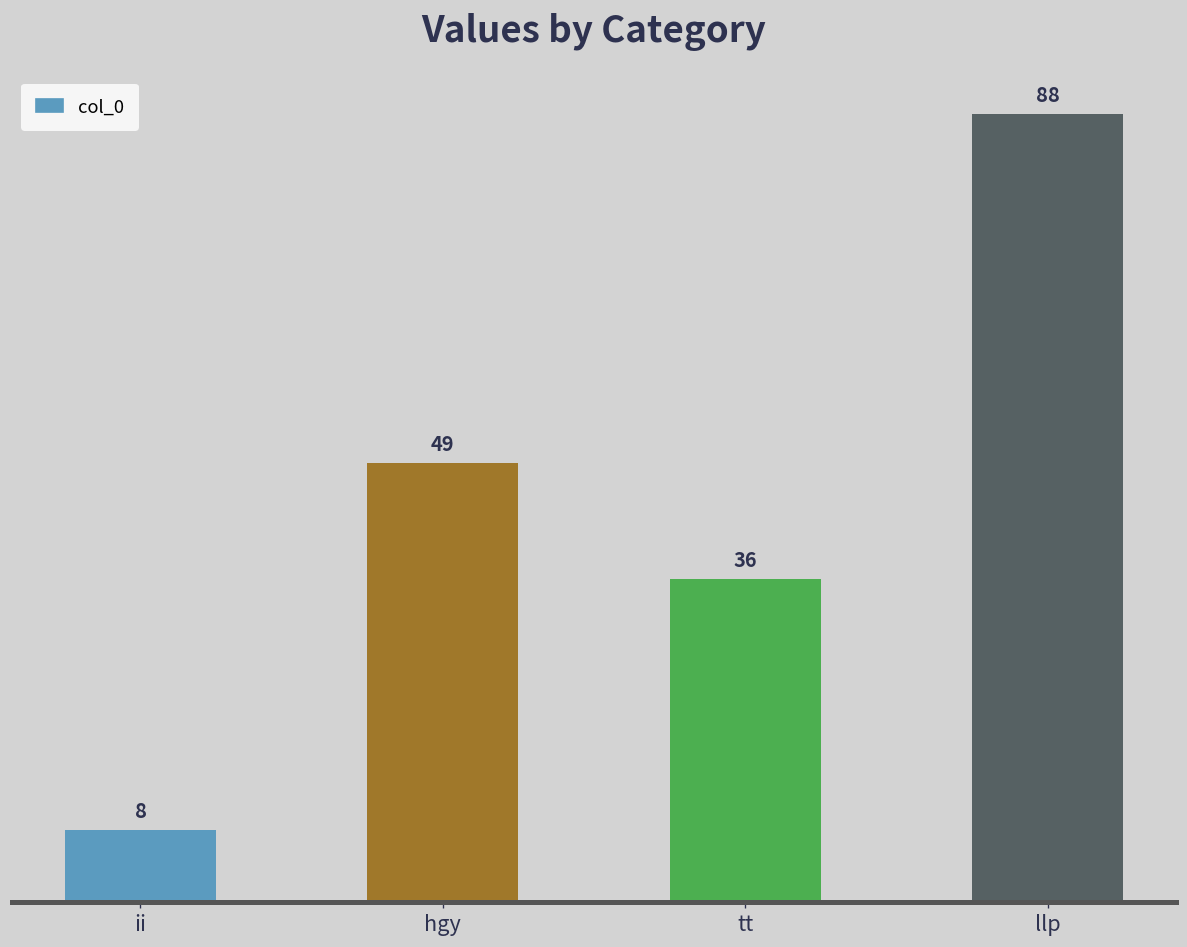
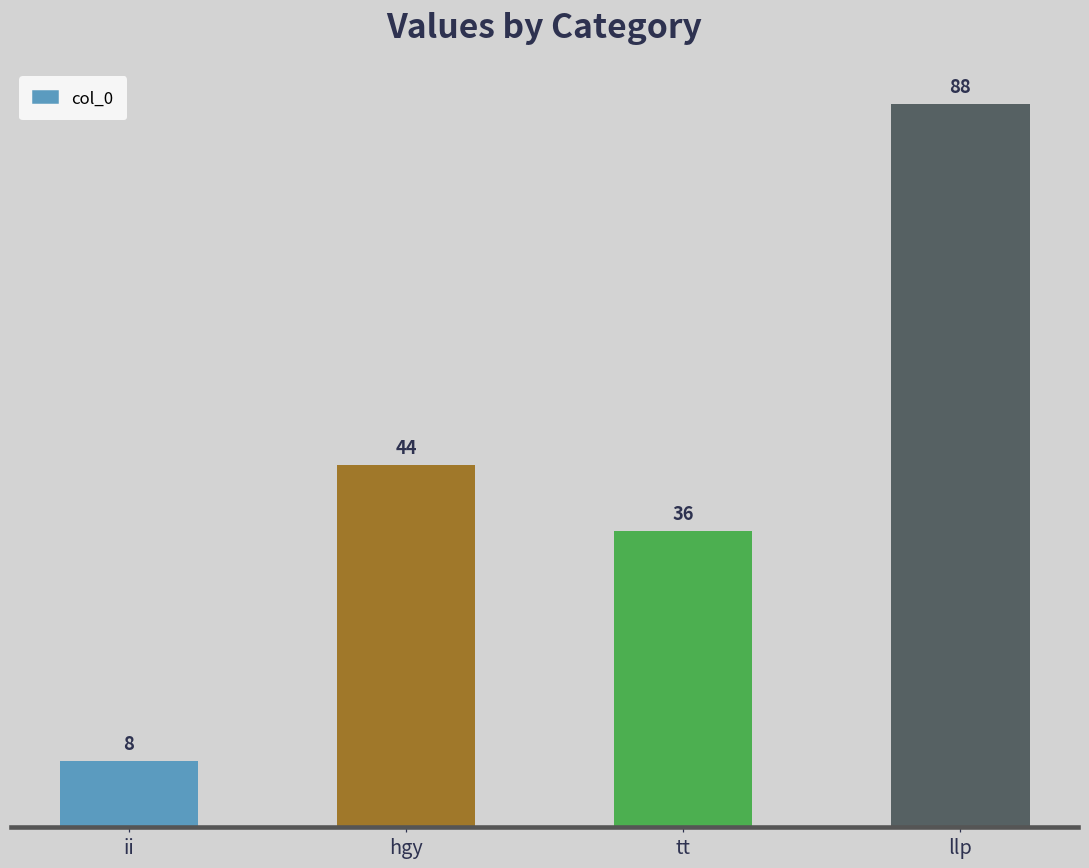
  {
    "ii": 8,
-   "hgy": 49,
+   "hgy": 44,
    "tt": 36,
    "llp": 88
  }
